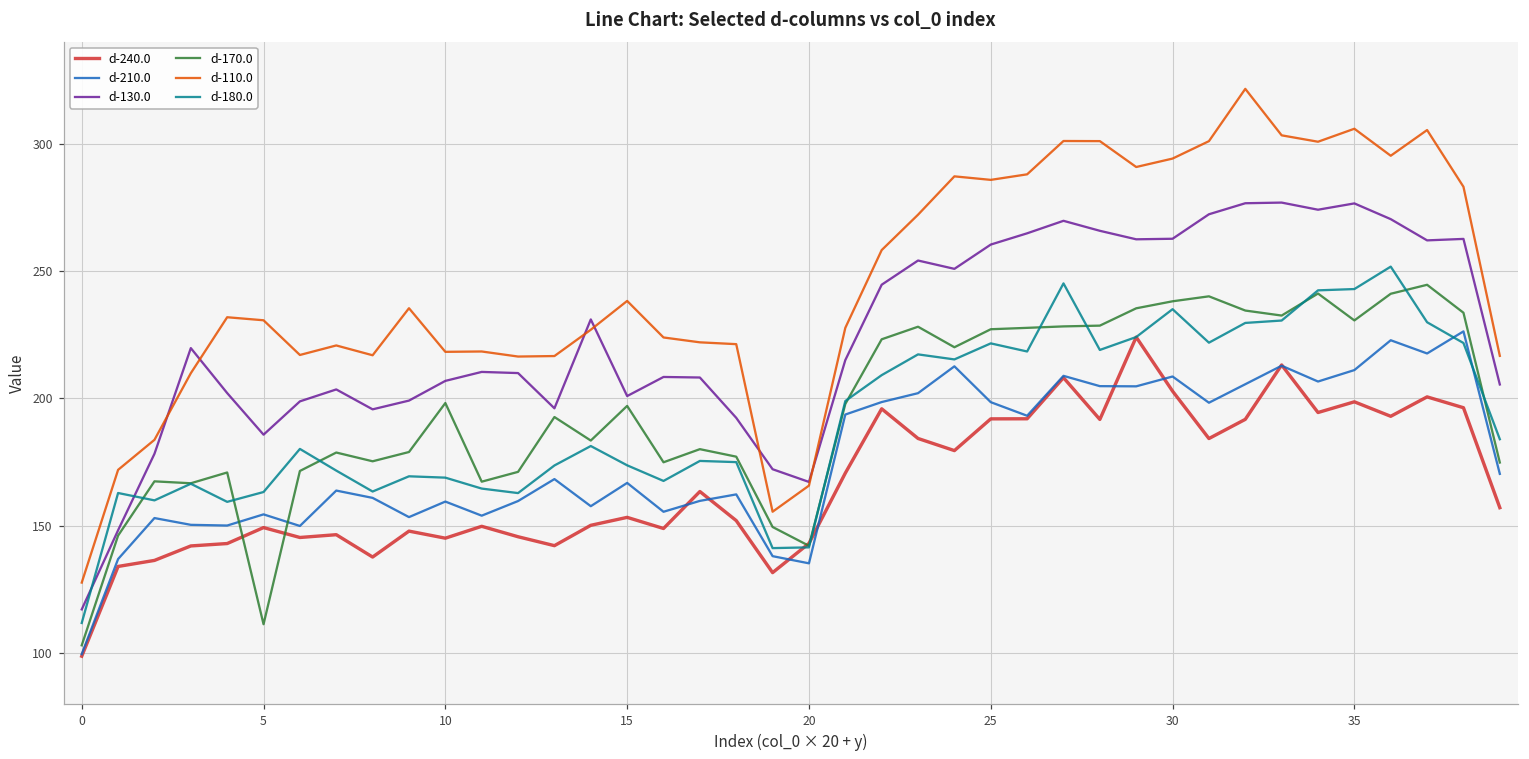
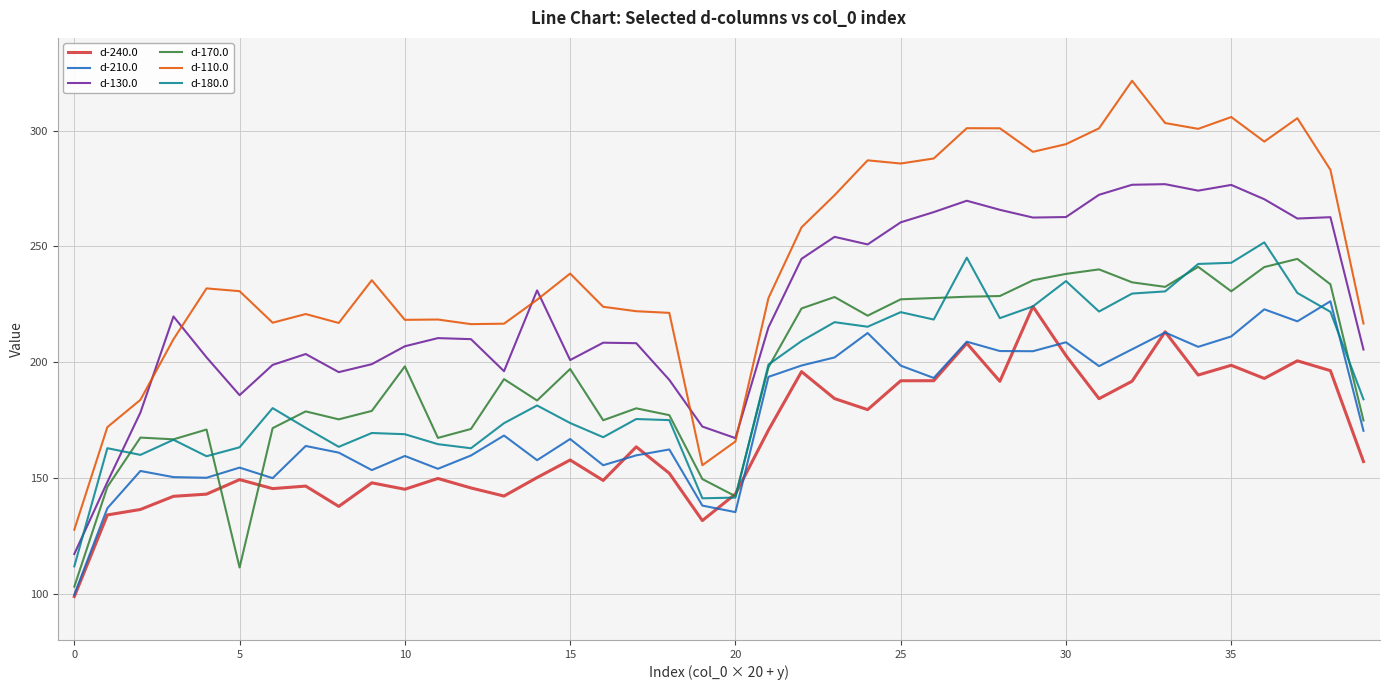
  {
    "d-240.0": {
      "5": 149,
      "10": 145,
-     "15": 153,
+     "15": 158,
      "25": 192,
      "30": 203,
      "35": 199
    },
    "d-210.0": {
      "5": 154,
      "10": 159,
      "15": 167,
      "20": 135,
      "25": 198,
      "30": 209,
      "35": 211
    },
    "d-130.0": {
      "0": 117,
      "5": 186,
      "10": 207,
      "15": 201,
      "20": 167,
      "25": 260,
      "30": 263,
      "35": 277
    },
    "d-170.0": {
      "0": 103,
      "5": 111,
      "10": 198,
      "15": 197,
      "25": 227,
      "30": 238,
      "35": 231
    },
    "d-110.0": {
      "0": 128,
      "5": 231,
      "10": 218,
      "15": 238,
      "20": 166,
      "25": 286,
      "30": 294,
      "35": 306
    },
    "d-180.0": {
      "0": 112,
      "5": 163,
      "10": 169,
      "15": 174,
      "25": 222,
      "30": 235,
      "35": 243
    }
  }
